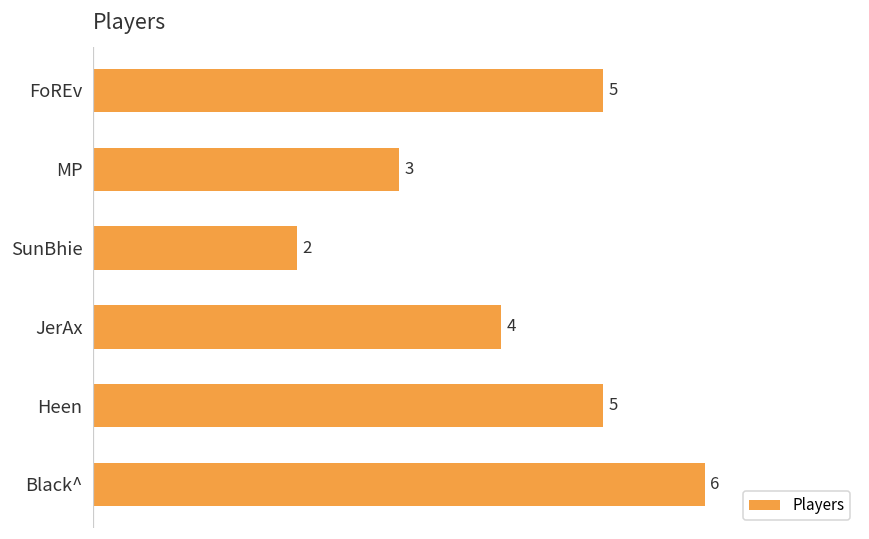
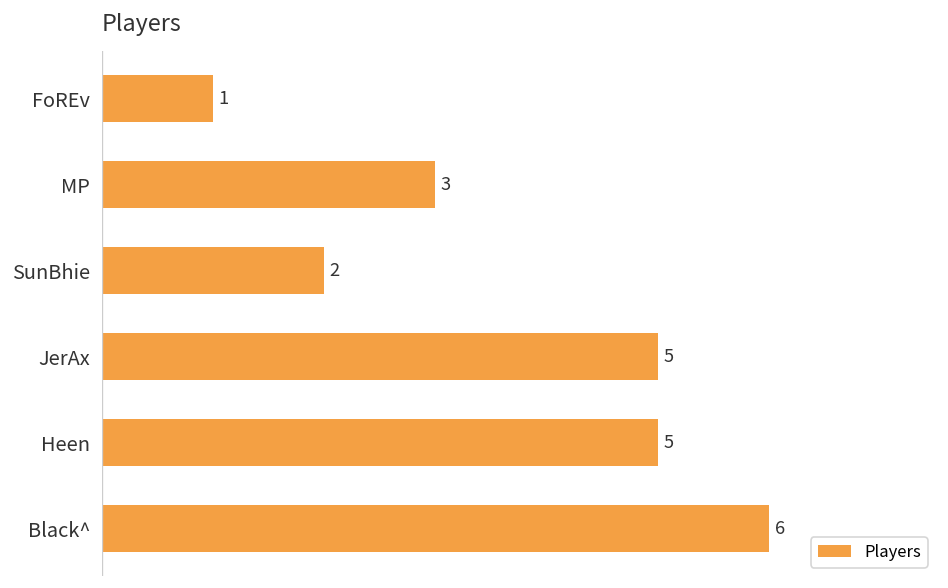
  {
-   "FoREv": 5,
+   "FoREv": 1,
    "MP": 3,
    "SunBhie": 2,
-   "JerAx": 4,
+   "JerAx": 5,
    "Heen": 5,
    "Black^": 6
  }
